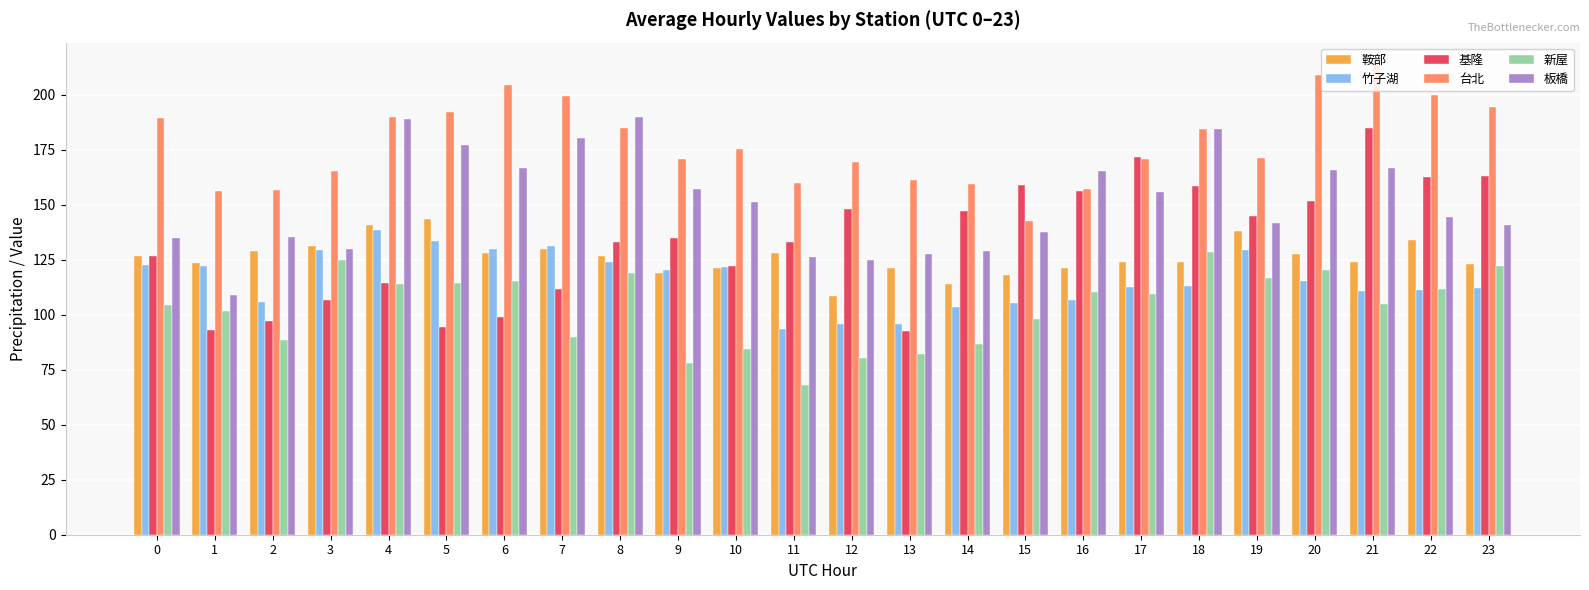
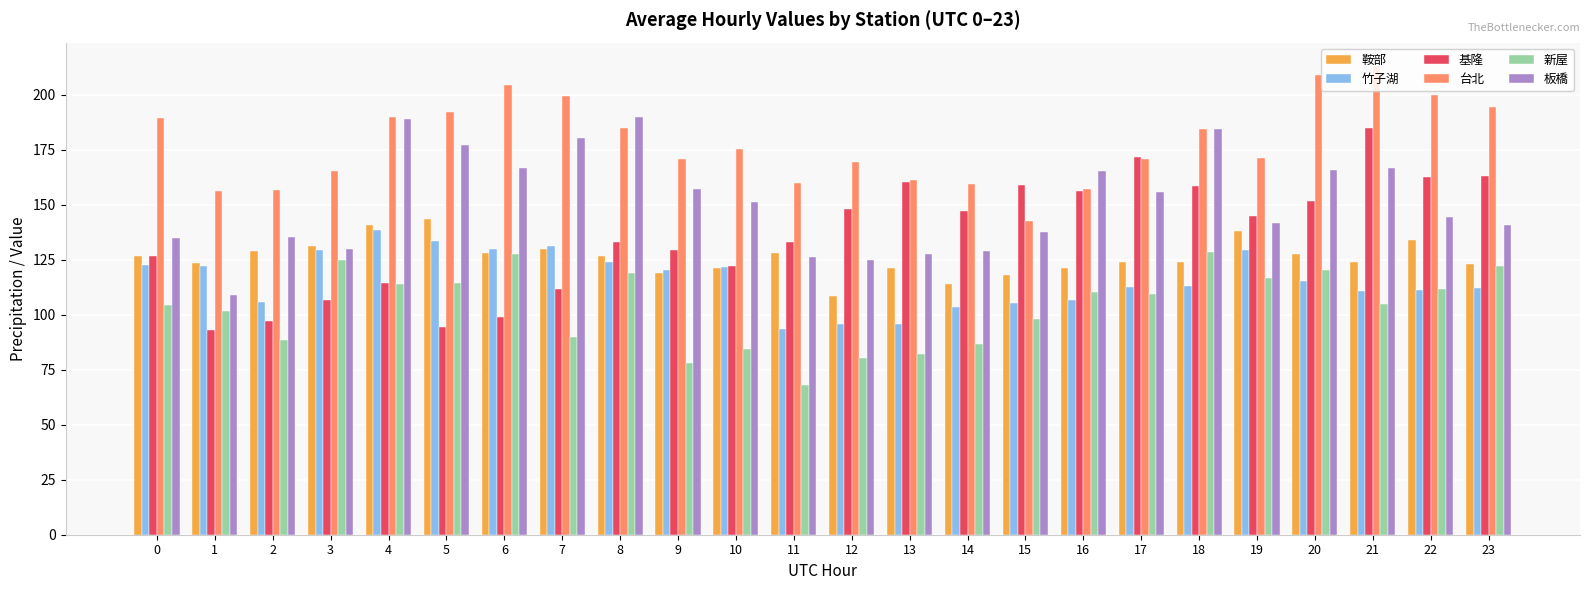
  {
    "竹子湖": {
      "0": 123,
      "1": 122,
      "2": 106,
      "3": 130,
      "4": 139,
      "5": 134,
      "6": 130,
      "7": 131,
      "8": 124,
      "9": 120,
      "10": 122,
      "11": 94,
      "12": 96,
      "13": 96,
      "14": 104,
      "15": 106,
      "16": 107,
      "17": 113,
      "18": 113,
      "19": 129,
      "20": 115,
      "21": 111,
      "22": 111,
      "23": 112
    },
    "基隆": {
      "0": 127,
      "1": 93,
      "2": 97,
      "3": 107,
      "4": 114,
      "5": 94,
      "6": 99,
      "7": 112,
      "8": 133,
-     "9": 135,
+     "9": 130,
      "10": 122,
      "11": 133,
      "12": 148,
-     "13": 93,
+     "13": 160,
      "14": 147,
      "15": 159,
      "16": 156,
      "17": 172,
      "18": 158,
      "19": 145,
      "20": 152,
      "21": 185,
      "22": 163,
      "23": 163
    },
    "新屋": {
      "0": 105,
      "1": 102,
      "2": 89,
      "3": 125,
      "4": 114,
      "5": 115,
-     "6": 115,
+     "6": 128,
      "7": 90,
      "8": 119,
      "9": 78,
      "10": 84,
      "11": 68,
      "12": 80,
      "13": 82,
      "14": 87,
      "15": 98,
      "16": 111,
      "17": 109,
      "18": 129,
      "19": 117,
      "20": 121,
      "21": 105,
      "22": 112,
      "23": 122
    },
    "板橋": {
      "0": 135,
      "1": 109,
      "2": 135,
      "3": 130,
      "4": 189,
      "5": 177,
      "6": 167,
      "7": 180,
      "8": 190,
      "9": 157,
      "10": 151,
      "11": 126,
      "12": 125,
      "13": 128,
      "14": 129,
      "15": 138,
      "16": 166,
      "17": 156,
      "18": 185,
      "19": 142,
      "20": 166,
      "21": 167,
      "22": 145,
      "23": 141
    }
  }
